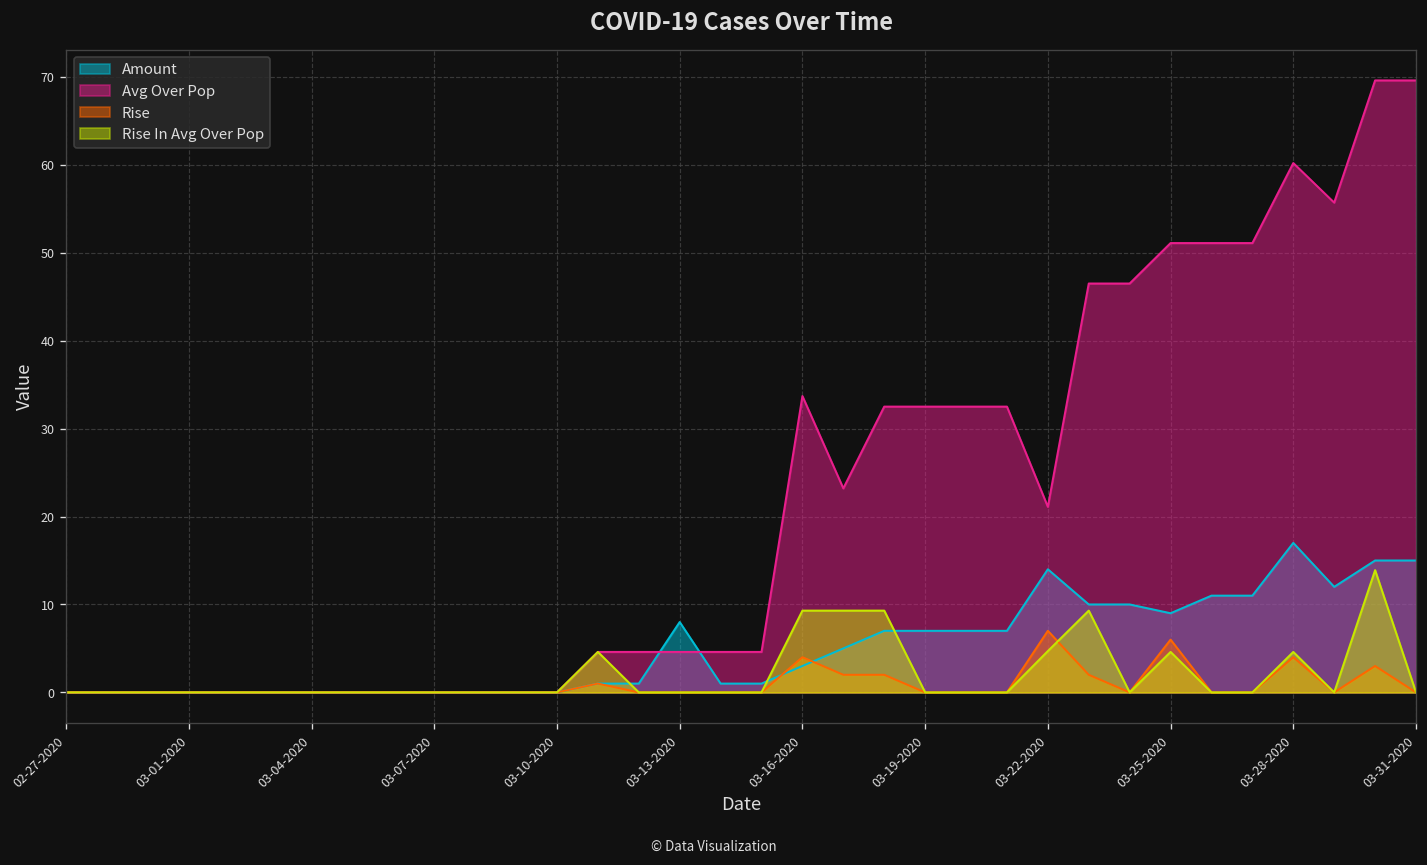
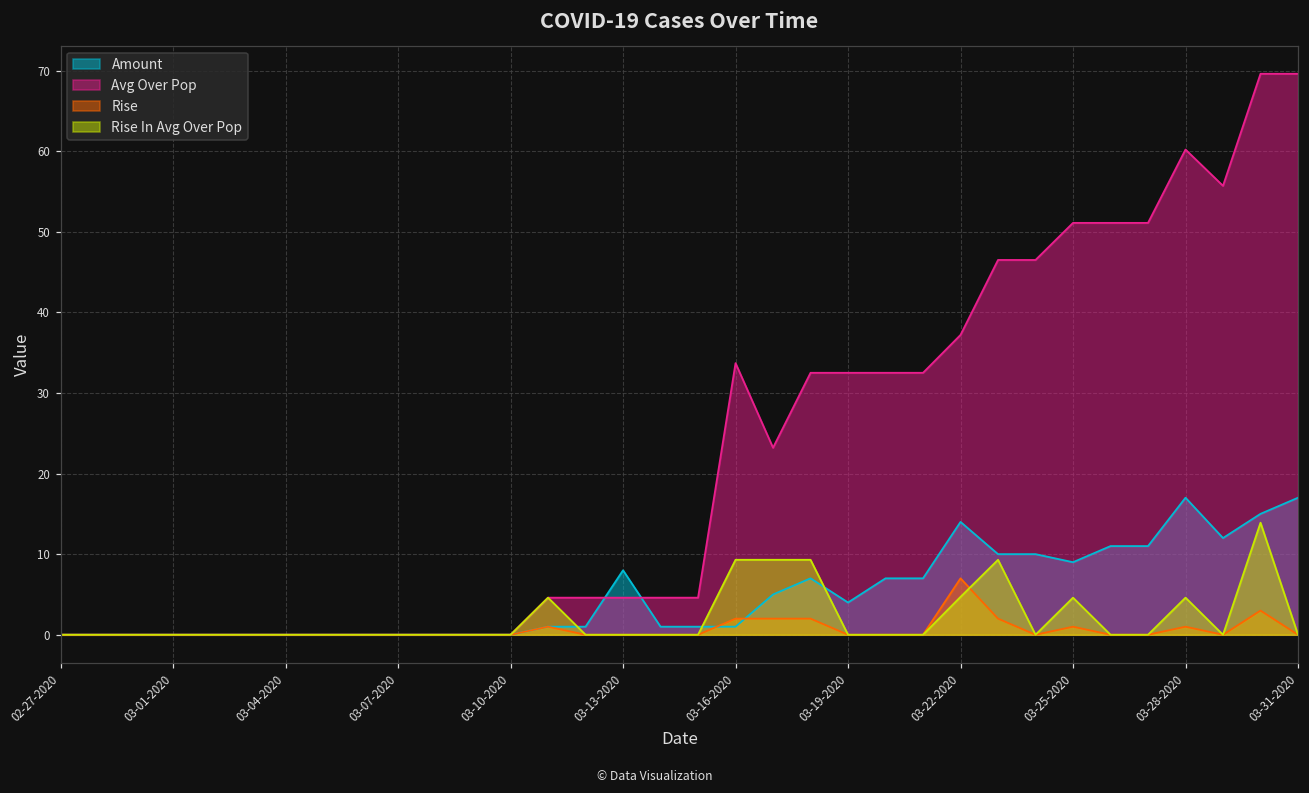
  {
    "Amount": {
      "03-13-2020": 8,
-     "03-16-2020": 3,
-     "03-19-2020": 7,
+     "03-16-2020": 1,
+     "03-19-2020": 4,
      "03-22-2020": 14,
      "03-25-2020": 9,
      "03-28-2020": 17,
-     "03-31-2020": 15
+     "03-31-2020": 17
    },
    "Avg Over Pop": {
      "03-13-2020": 5,
      "03-16-2020": 34,
      "03-19-2020": 33,
-     "03-22-2020": 21,
+     "03-22-2020": 37,
      "03-25-2020": 51,
      "03-28-2020": 60,
      "03-31-2020": 70
    },
    "Rise": {
-     "03-16-2020": 4,
+     "03-16-2020": 2,
      "03-22-2020": 7,
-     "03-25-2020": 6,
-     "03-28-2020": 4
+     "03-25-2020": 1,
+     "03-28-2020": 1
    },
    "Rise In Avg Over Pop": {
      "03-16-2020": 9,
      "03-22-2020": 5,
      "03-25-2020": 5,
      "03-28-2020": 5
    }
  }
